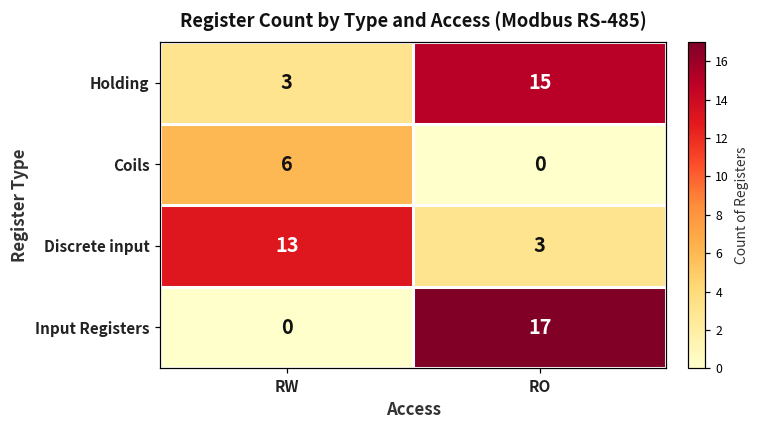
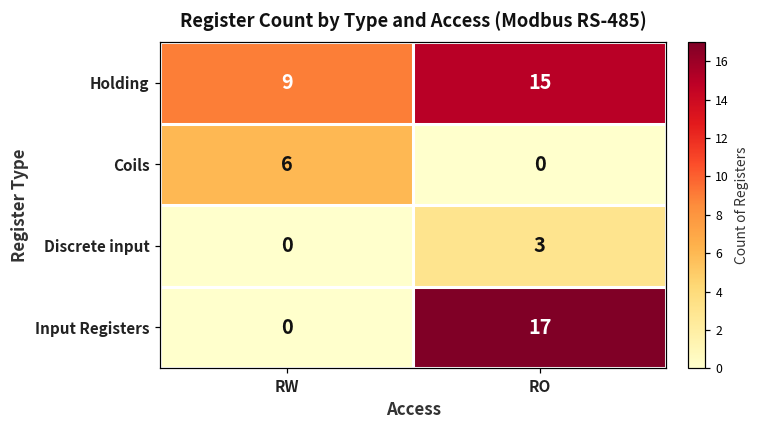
  {
    "Holding": {
-     "RW": 3,
+     "RW": 9,
      "RO": 15
    },
    "Coils": {
      "RW": 6,
      "RO": 0
    },
    "Discrete input": {
-     "RW": 13,
+     "RW": 0,
      "RO": 3
    },
    "Input Registers": {
      "RW": 0,
      "RO": 17
    }
  }
